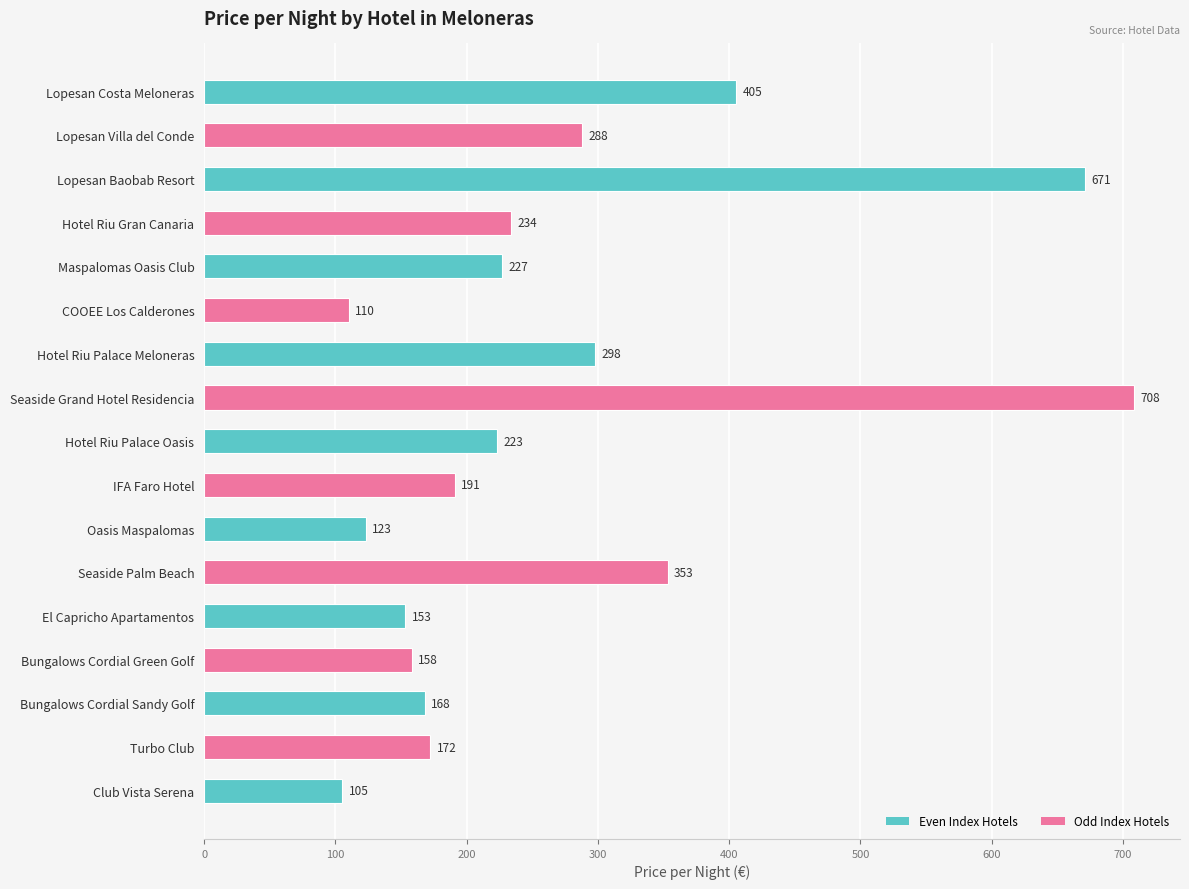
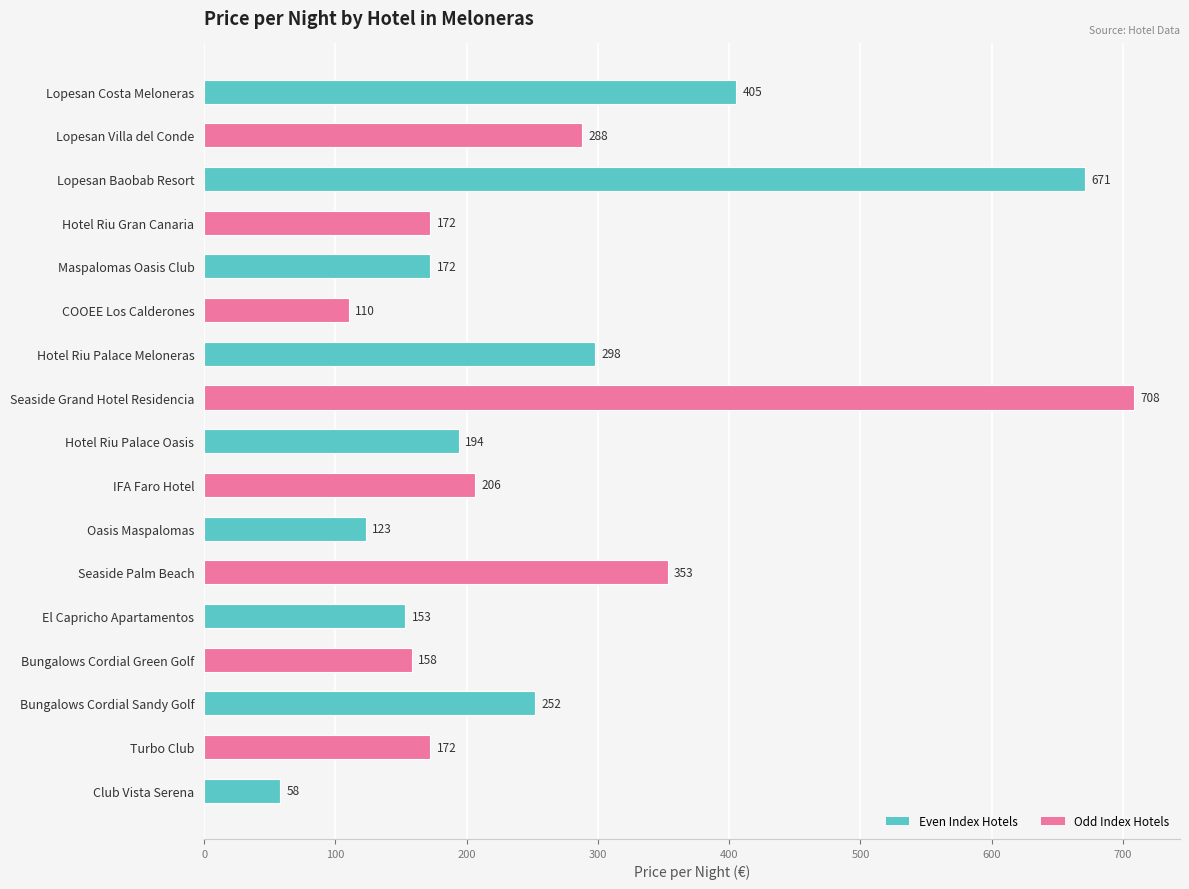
  {
    "Lopesan Costa Meloneras": 405,
    "Lopesan Villa del Conde": 288,
    "Lopesan Baobab Resort": 671,
-   "Hotel Riu Gran Canaria": 234,
-   "Maspalomas Oasis Club": 227,
+   "Hotel Riu Gran Canaria": 172,
+   "Maspalomas Oasis Club": 172,
    "COOEE Los Calderones": 110,
    "Hotel Riu Palace Meloneras": 298,
    "Seaside Grand Hotel Residencia": 708,
-   "Hotel Riu Palace Oasis": 223,
-   "IFA Faro Hotel": 191,
+   "Hotel Riu Palace Oasis": 194,
+   "IFA Faro Hotel": 206,
    "Oasis Maspalomas": 123,
    "Seaside Palm Beach": 353,
    "El Capricho Apartamentos": 153,
    "Bungalows Cordial Green Golf": 158,
-   "Bungalows Cordial Sandy Golf": 168,
+   "Bungalows Cordial Sandy Golf": 252,
    "Turbo Club": 172,
-   "Club Vista Serena": 105
+   "Club Vista Serena": 58
  }
